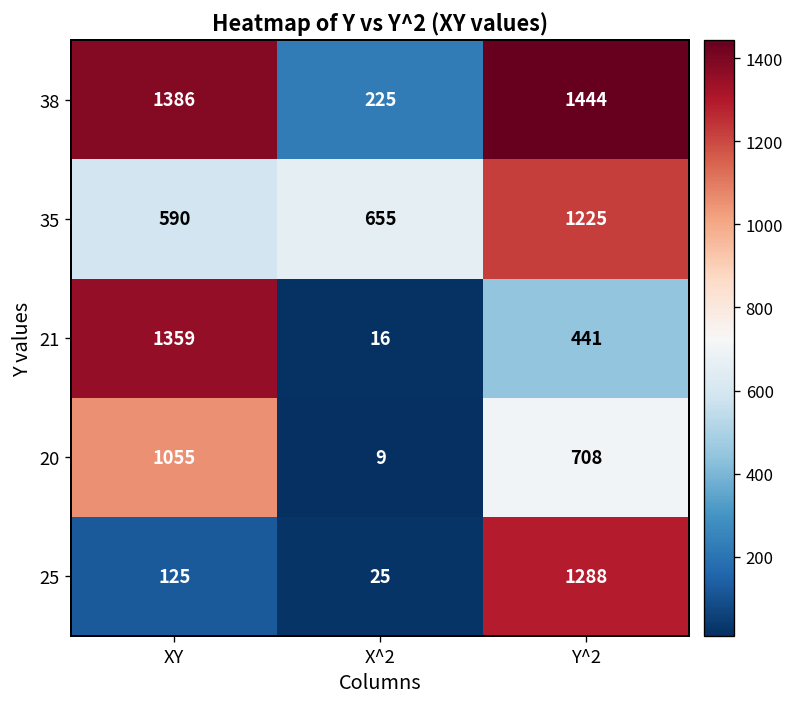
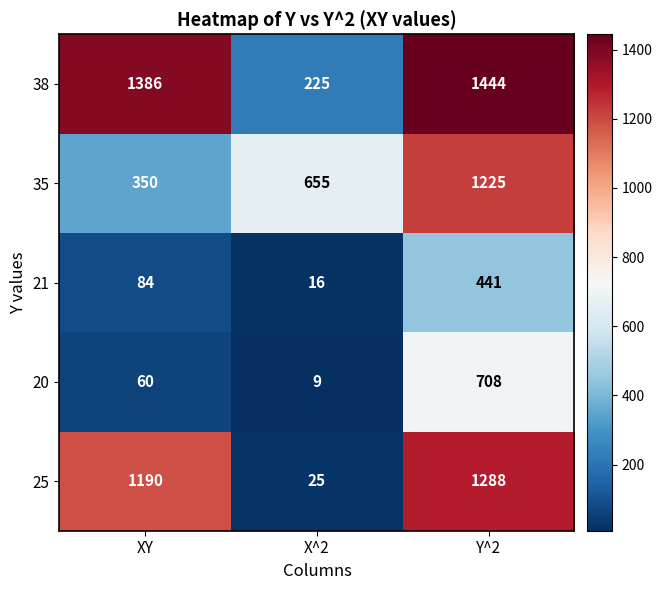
  {
    "38": {
      "XY": 1386,
      "X^2": 225,
      "Y^2": 1444
    },
    "35": {
-     "XY": 590,
+     "XY": 350,
      "X^2": 655,
      "Y^2": 1225
    },
    "21": {
-     "XY": 1359,
+     "XY": 84,
      "X^2": 16,
      "Y^2": 441
    },
    "20": {
-     "XY": 1055,
+     "XY": 60,
      "X^2": 9,
      "Y^2": 708
    },
    "25": {
-     "XY": 125,
+     "XY": 1190,
      "X^2": 25,
      "Y^2": 1288
    }
  }
